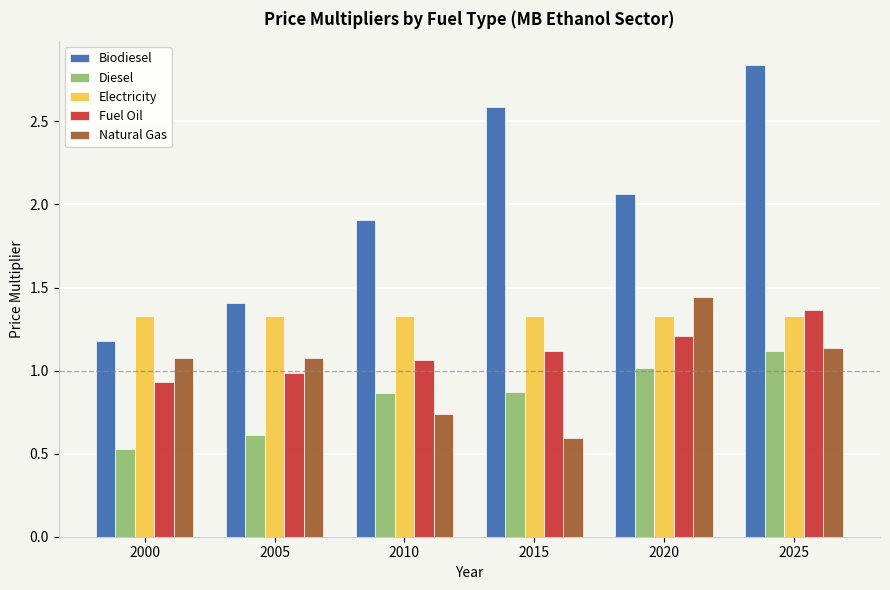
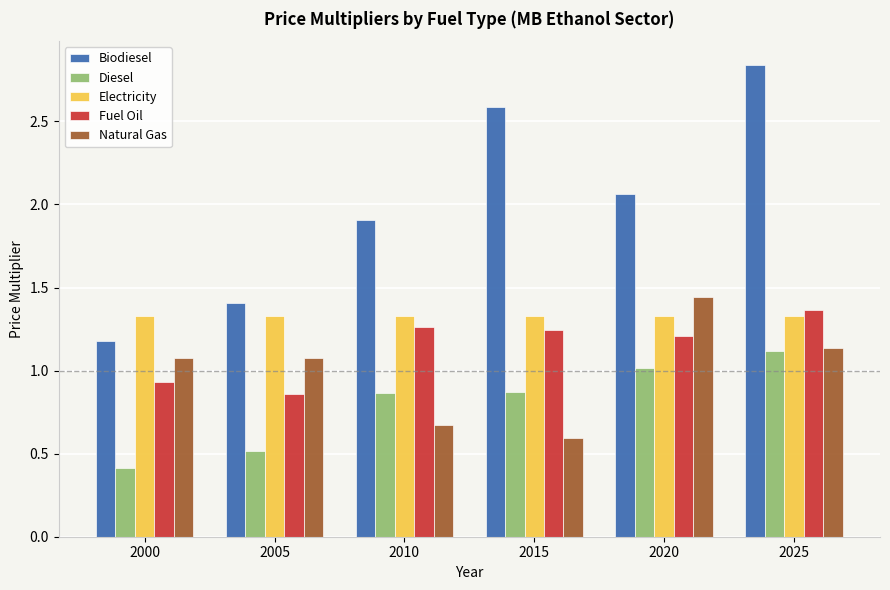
  {
    "Biodiesel": {
      "2000": 1.18,
      "2005": 1.41,
      "2010": 1.90,
      "2015": 2.58,
      "2020": 2.06,
      "2025": 2.84
    },
    "Diesel": {
-     "2000": 0.53,
-     "2005": 0.61,
+     "2000": 0.42,
+     "2005": 0.52,
      "2010": 0.87,
      "2015": 0.87,
      "2020": 1.01,
      "2025": 1.12
    },
    "Electricity": {
      "2000": 1.33,
      "2005": 1.33,
      "2010": 1.33,
      "2015": 1.33,
      "2020": 1.33,
      "2025": 1.33
    },
    "Fuel Oil": {
      "2000": 0.93,
-     "2005": 0.99,
-     "2010": 1.06,
-     "2015": 1.12,
+     "2005": 0.86,
+     "2010": 1.26,
+     "2015": 1.24,
      "2020": 1.21,
      "2025": 1.36
    },
    "Natural Gas": {
      "2000": 1.08,
      "2005": 1.08,
-     "2010": 0.74,
+     "2010": 0.67,
      "2015": 0.59,
      "2020": 1.45,
      "2025": 1.13
    }
  }
